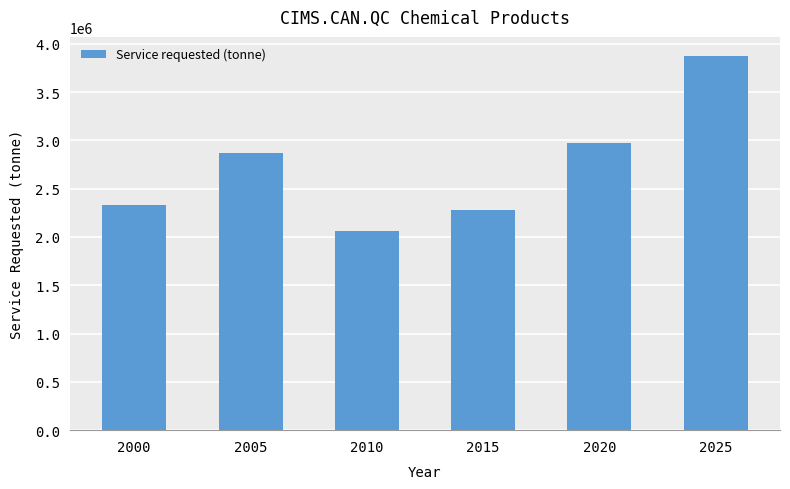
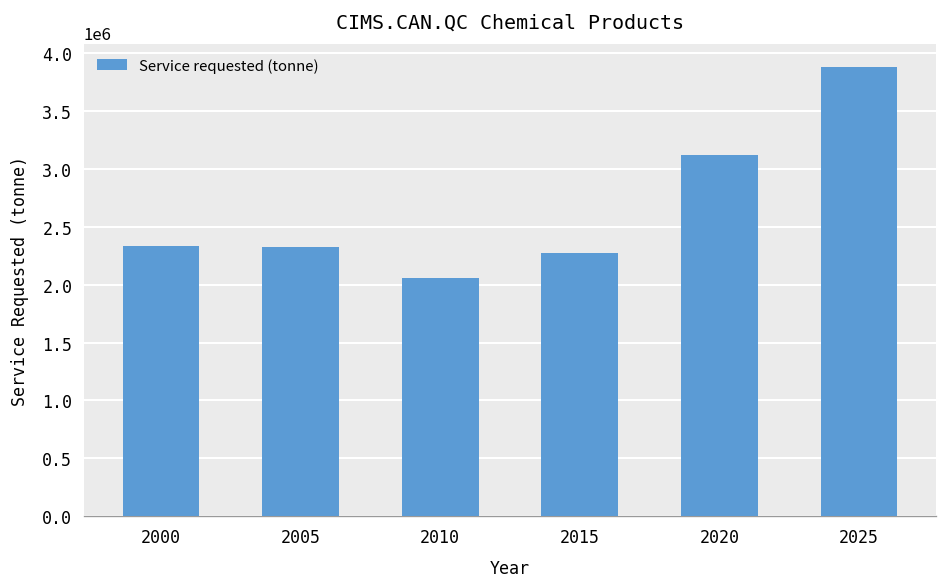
  {
    "2000": 2300000,
-   "2005": 2900000,
+   "2005": 2300000,
    "2010": 2100000,
    "2015": 2300000,
-   "2020": 3000000,
+   "2020": 3100000,
    "2025": 3900000
  }
